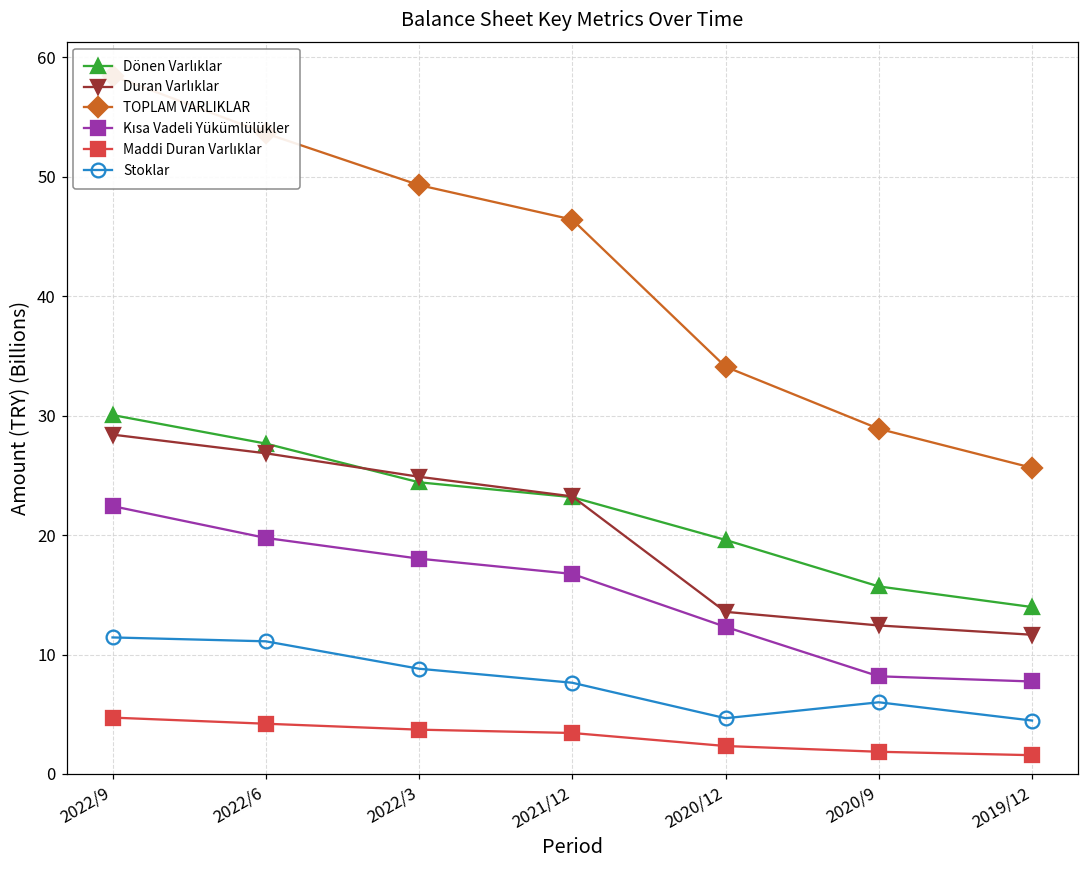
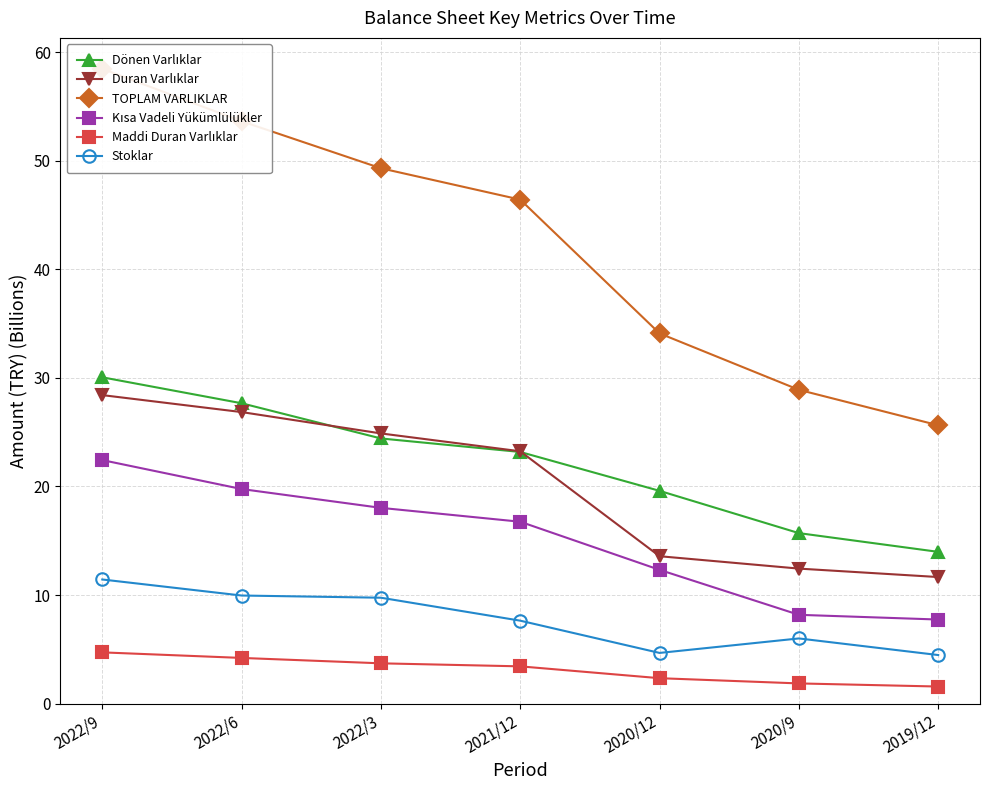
  {
    "Dönen Varlıklar": {
      "2022/9": 30.1,
      "2022/6": 27.7,
      "2022/3": 24.4,
      "2020/12": 19.6,
      "2020/9": 15.7,
      "2019/12": 14.0
    },
    "Duran Varlıklar": {
      "2022/9": 28.4,
      "2022/6": 26.8,
      "2022/3": 24.9,
      "2020/12": 13.6,
      "2020/9": 12.4,
      "2019/12": 11.7
    },
    "Kısa Vadeli Yükümlülükler": {
      "2022/9": 22.4,
      "2022/6": 19.8,
      "2022/3": 18.0,
      "2021/12": 16.7,
      "2020/12": 12.3,
      "2020/9": 8.2,
      "2019/12": 7.7
    },
    "Stoklar": {
      "2022/9": 11.4,
-     "2022/6": 11.1,
-     "2022/3": 8.8,
+     "2022/6": 10.0,
+     "2022/3": 9.8,
      "2021/12": 7.6,
      "2020/12": 4.7,
      "2020/9": 6.0,
      "2019/12": 4.5
    }
  }
